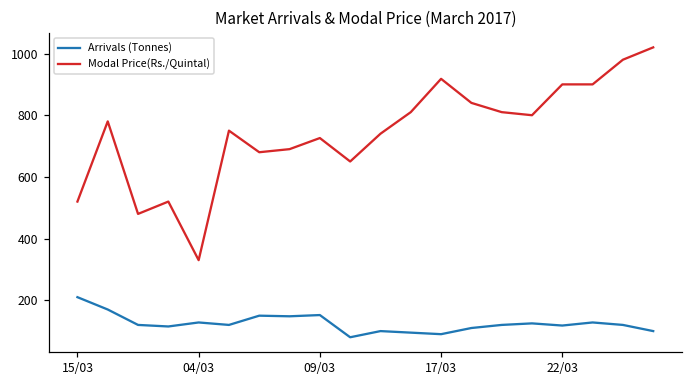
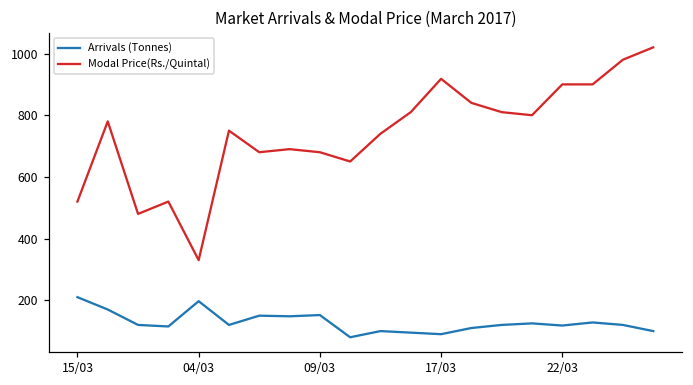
  {
    "Arrivals (Tonnes)": {
-     "04/03": 130,
+     "04/03": 200,
      "09/03": 150,
      "17/03": 90,
      "22/03": 120
    },
    "Modal Price(Rs./Quintal)": {
      "04/03": 330,
-     "09/03": 730,
+     "09/03": 680,
      "17/03": 920,
      "22/03": 900
    }
  }
